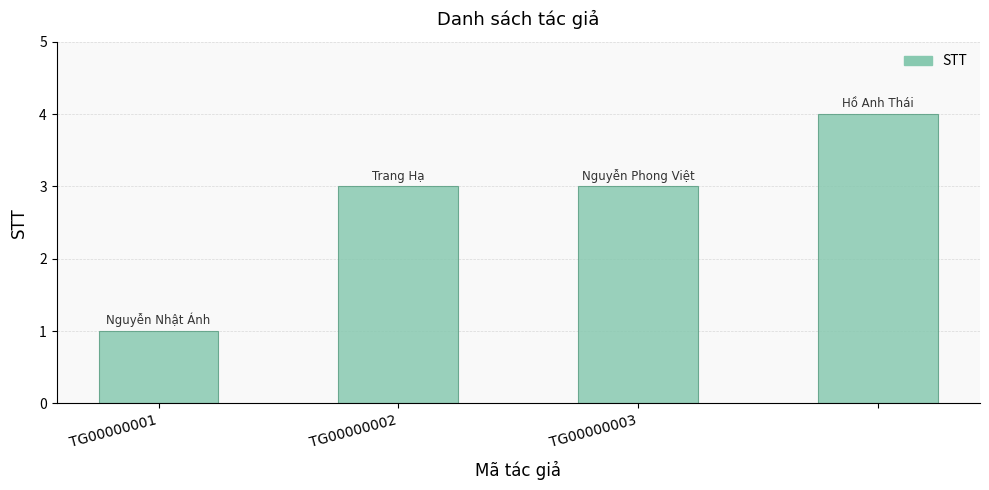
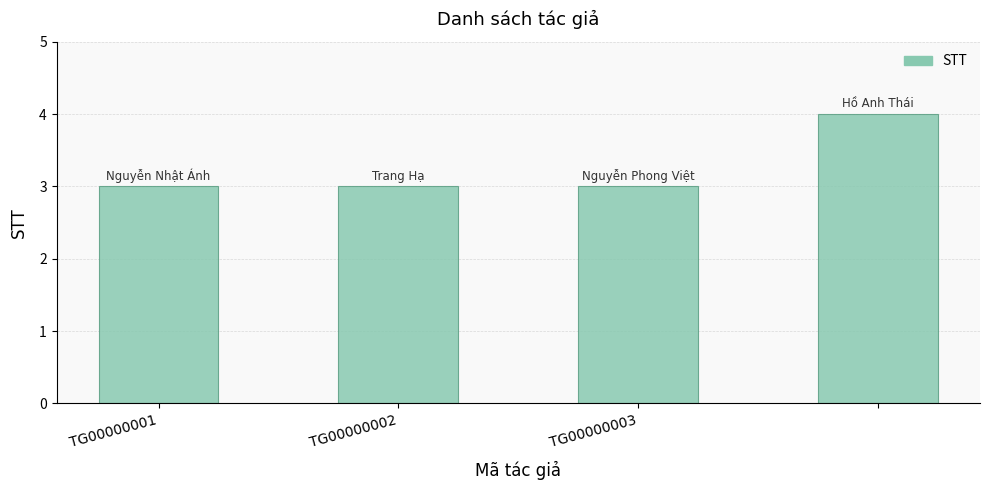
  {
-   "TG00000001": 1,
+   "TG00000001": 3,
    "TG00000002": 3,
    "TG00000003": 3
  }
